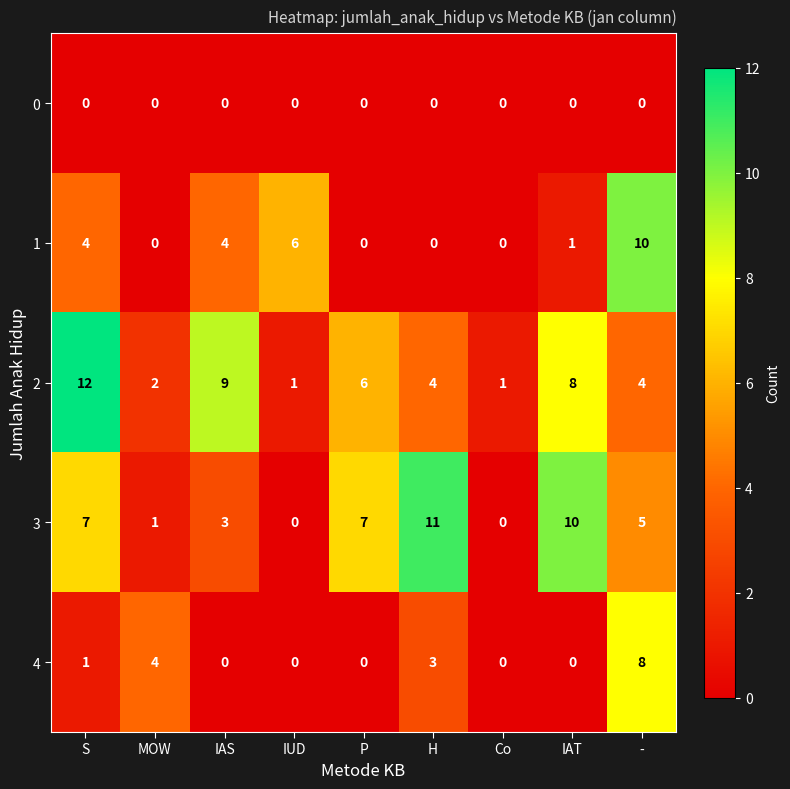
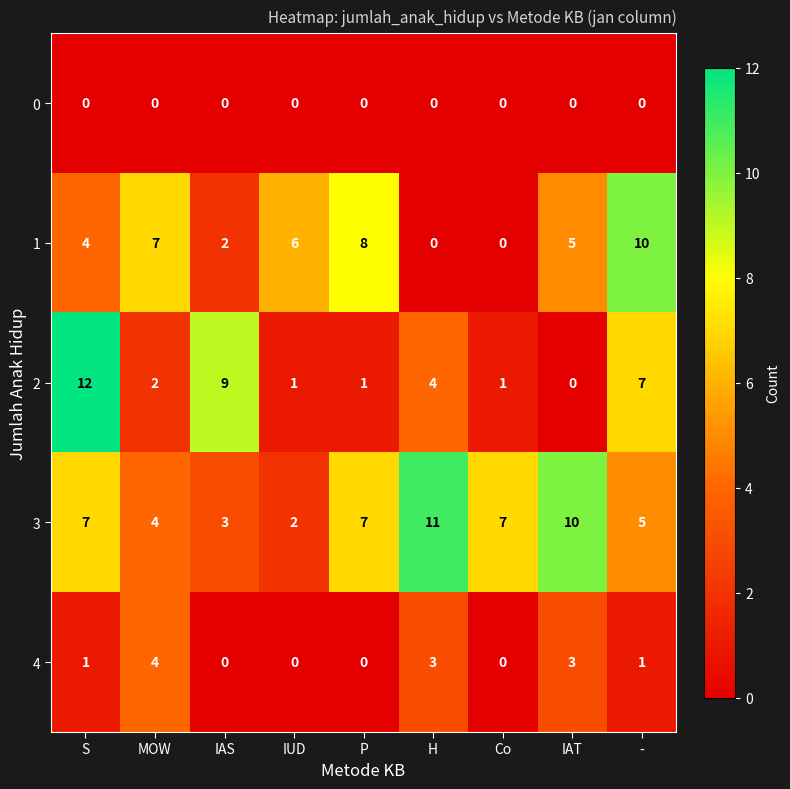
  {
    "0": {
      "S": 0,
      "MOW": 0,
      "IAS": 0,
      "IUD": 0,
      "P": 0,
      "H": 0,
      "Co": 0,
      "IAT": 0,
      "-": 0
    },
    "1": {
      "S": 4,
-     "MOW": 0,
-     "IAS": 4,
+     "MOW": 7,
+     "IAS": 2,
      "IUD": 6,
-     "P": 0,
+     "P": 8,
      "H": 0,
      "Co": 0,
-     "IAT": 1,
+     "IAT": 5,
      "-": 10
    },
    "2": {
      "S": 12,
      "MOW": 2,
      "IAS": 9,
      "IUD": 1,
-     "P": 6,
+     "P": 1,
      "H": 4,
      "Co": 1,
-     "IAT": 8,
-     "-": 4
+     "IAT": 0,
+     "-": 7
    },
    "3": {
      "S": 7,
-     "MOW": 1,
+     "MOW": 4,
      "IAS": 3,
-     "IUD": 0,
+     "IUD": 2,
      "P": 7,
      "H": 11,
-     "Co": 0,
+     "Co": 7,
      "IAT": 10,
      "-": 5
    },
    "4": {
      "S": 1,
      "MOW": 4,
      "IAS": 0,
      "IUD": 0,
      "P": 0,
      "H": 3,
      "Co": 0,
-     "IAT": 0,
-     "-": 8
+     "IAT": 3,
+     "-": 1
    }
  }
